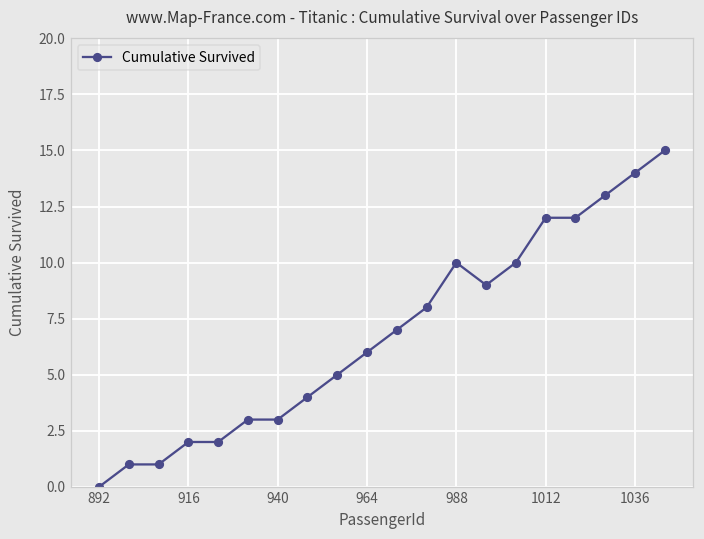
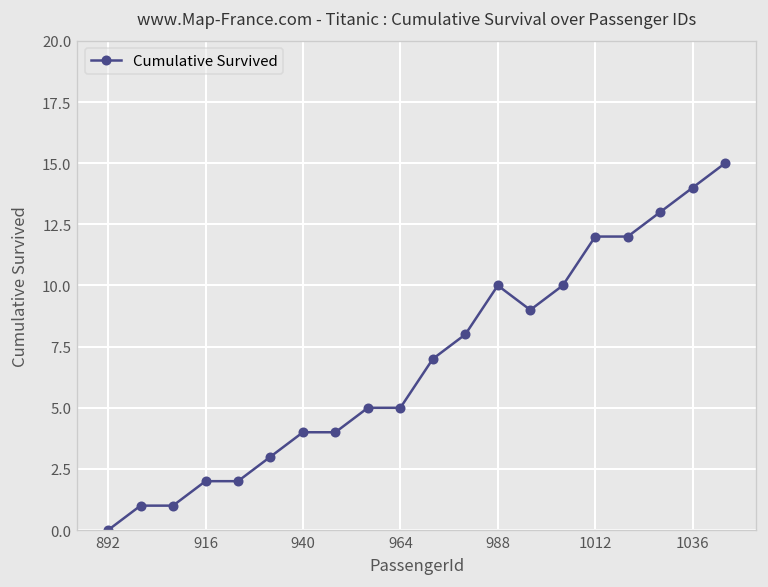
  {
    "892": 0,
    "916": 2,
-   "940": 3,
-   "964": 6,
+   "940": 4,
+   "964": 5,
    "988": 10,
    "1012": 12,
    "1036": 14
  }
